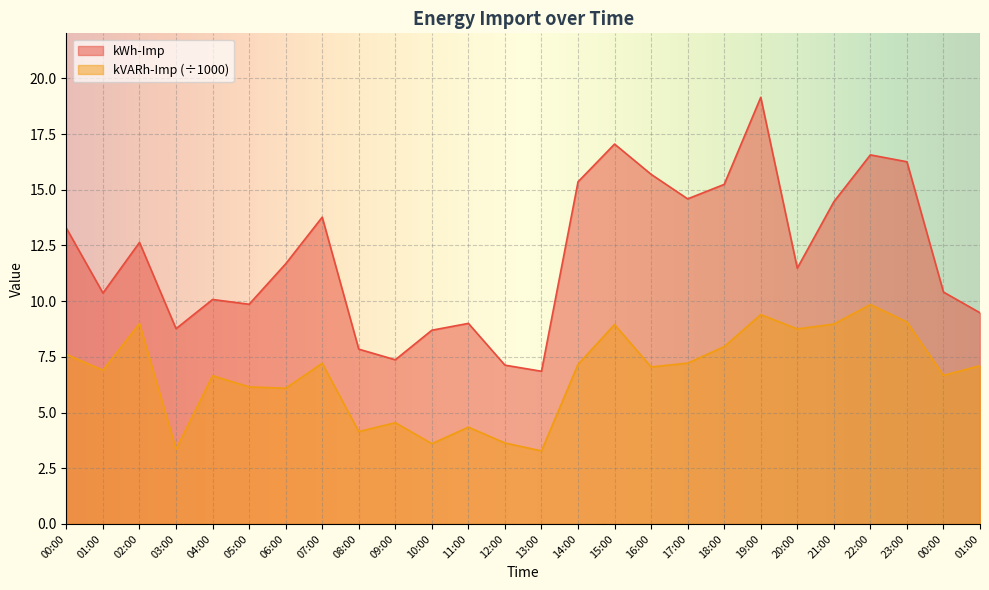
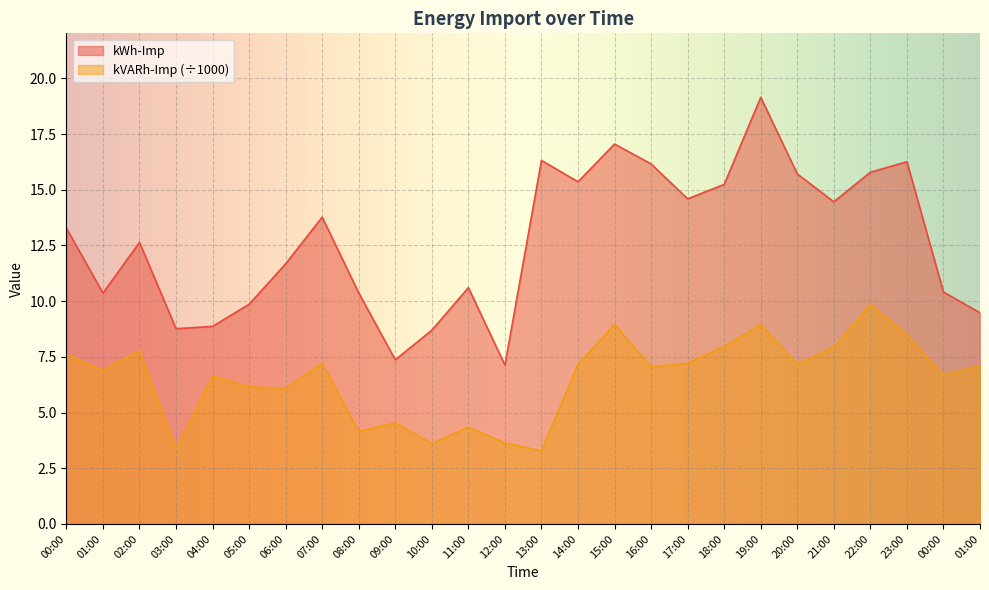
  {
    "kWh-Imp": {
      "02:00": 12.6,
      "03:00": 8.8,
-     "04:00": 10.1,
+     "04:00": 8.9,
      "05:00": 9.9,
      "06:00": 11.7,
      "07:00": 13.8,
-     "08:00": 7.8,
+     "08:00": 10.4,
      "09:00": 7.4,
      "10:00": 8.7,
-     "11:00": 9.0,
+     "11:00": 10.6,
      "12:00": 7.1,
-     "13:00": 6.9,
+     "13:00": 16.3,
      "14:00": 15.4,
      "15:00": 17.1,
-     "16:00": 15.7,
+     "16:00": 16.2,
      "17:00": 14.6,
      "18:00": 15.2,
      "19:00": 19.1,
-     "20:00": 11.5,
+     "20:00": 15.7,
      "21:00": 14.5,
-     "22:00": 16.6,
+     "22:00": 15.8,
      "23:00": 16.3
    },
    "kVARh-Imp (÷1000)": {
-     "02:00": 9.0,
+     "02:00": 7.8,
      "03:00": 3.4,
      "04:00": 6.7,
      "05:00": 6.2,
      "06:00": 6.1,
      "07:00": 7.2,
      "08:00": 4.1,
      "09:00": 4.5,
      "10:00": 3.6,
      "11:00": 4.3,
      "12:00": 3.6,
      "13:00": 3.3,
      "14:00": 7.2,
      "15:00": 8.9,
      "16:00": 7.0,
      "17:00": 7.2,
      "18:00": 8.0,
-     "19:00": 9.4,
-     "20:00": 8.8,
-     "21:00": 9.0,
+     "19:00": 8.9,
+     "20:00": 7.2,
+     "21:00": 7.9,
      "22:00": 9.8,
-     "23:00": 9.1
+     "23:00": 8.5
    }
  }
